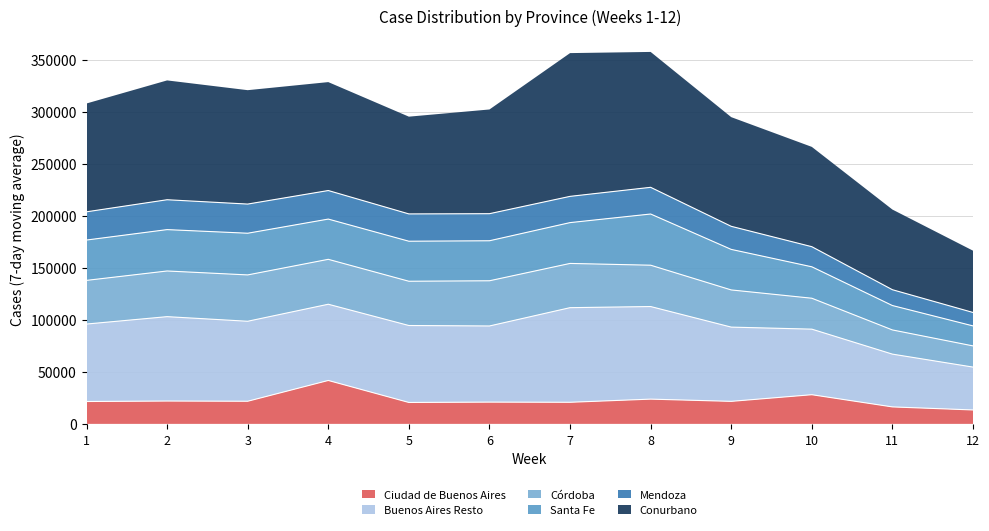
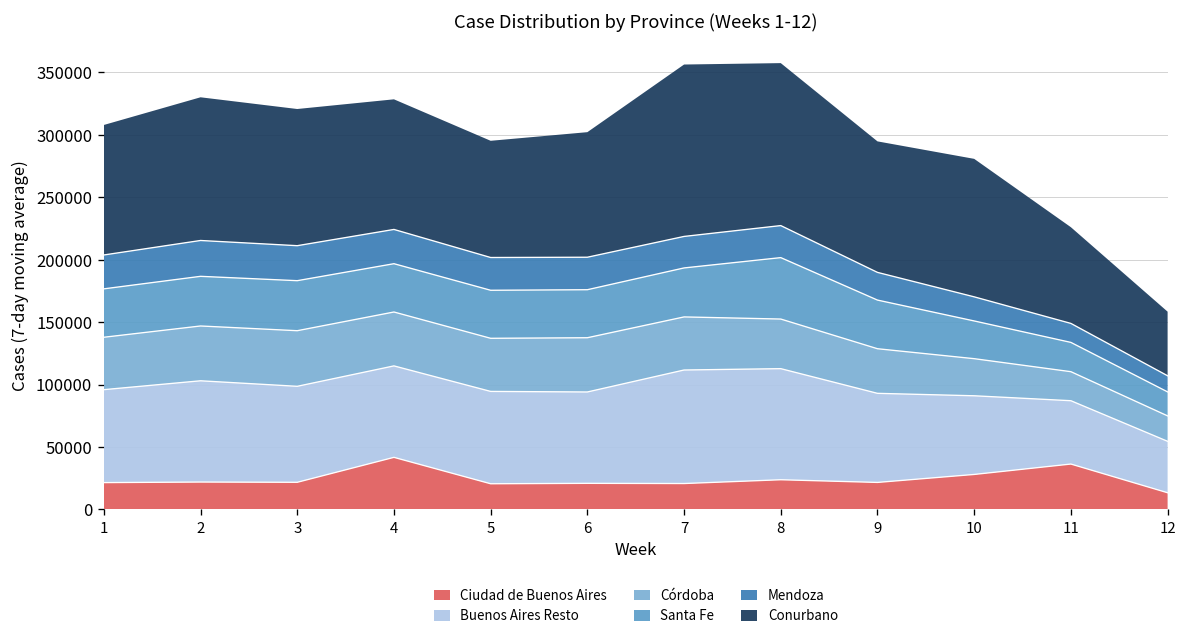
  {
    "Ciudad de Buenos Aires": {
      "1": 22000,
      "2": 22000,
      "3": 22000,
      "4": 42000,
      "5": 21000,
      "6": 21000,
      "7": 21000,
      "8": 24000,
      "9": 22000,
      "10": 28000,
-     "11": 16000,
+     "11": 36000,
      "12": 13000
    },
    "Conurbano": {
      "1": 104000,
      "2": 115000,
      "3": 109000,
      "4": 104000,
      "5": 93000,
      "6": 100000,
      "7": 138000,
      "8": 130000,
      "9": 105000,
-     "10": 96000,
+     "10": 111000,
      "11": 77000,
-     "12": 59000
+     "12": 51000
    }
  }
